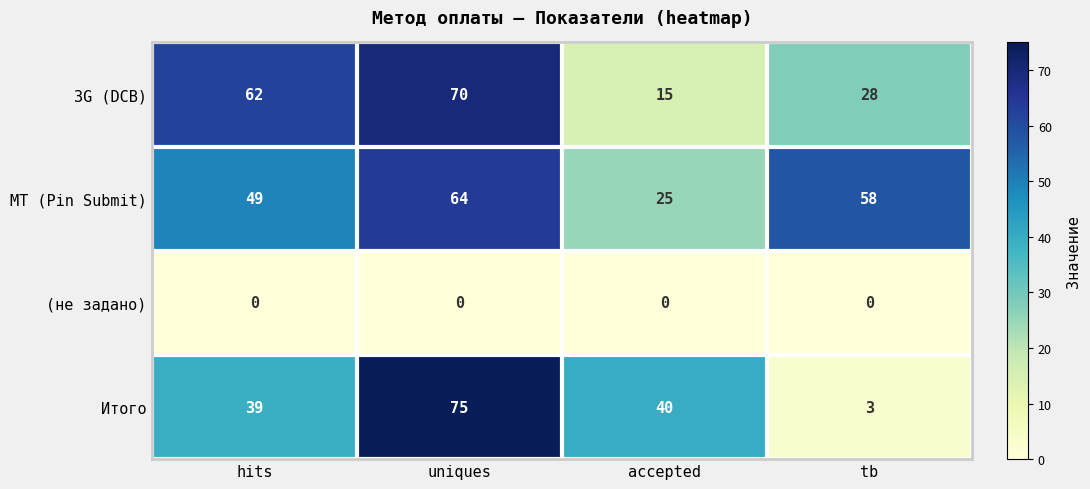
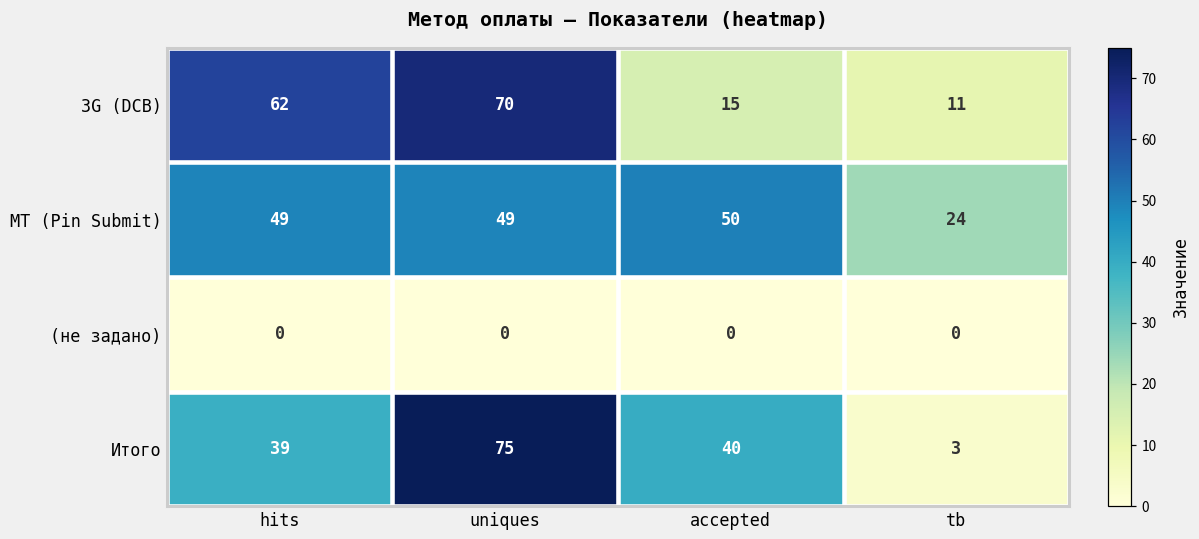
  {
    "3G (DCB)": {
      "hits": 62,
      "uniques": 70,
      "accepted": 15,
-     "tb": 28
+     "tb": 11
    },
    "МТ (Pin Submit)": {
      "hits": 49,
-     "uniques": 64,
-     "accepted": 25,
-     "tb": 58
+     "uniques": 49,
+     "accepted": 50,
+     "tb": 24
    },
    "(не задано)": {
      "hits": 0,
      "uniques": 0,
      "accepted": 0,
      "tb": 0
    },
    "Итого": {
      "hits": 39,
      "uniques": 75,
      "accepted": 40,
      "tb": 3
    }
  }
